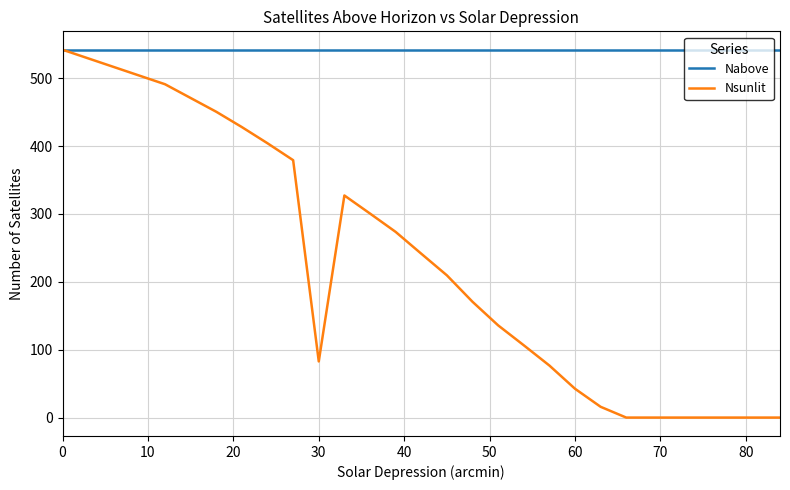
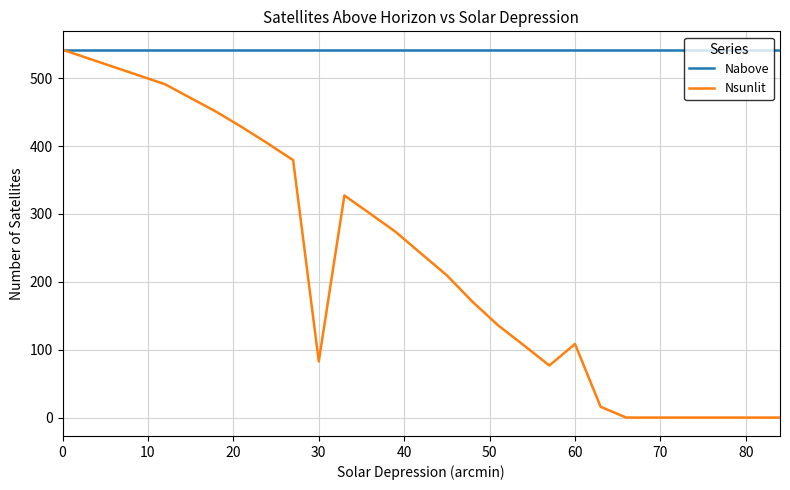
  {
    "Nabove": {
      "30": 540,
      "60": 540
    },
    "Nsunlit": {
      "30": 80,
-     "60": 40
+     "60": 110
    }
  }
